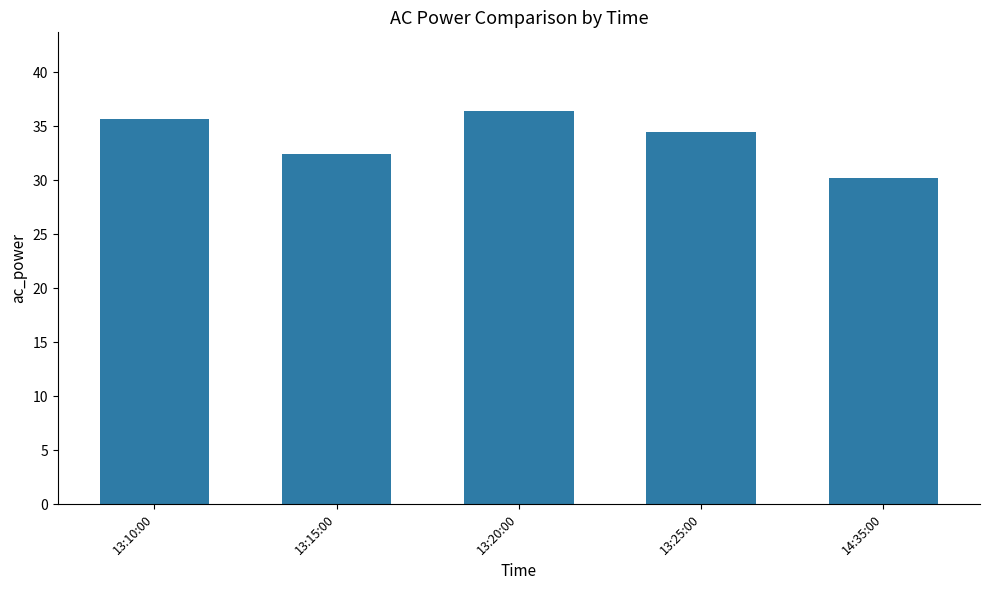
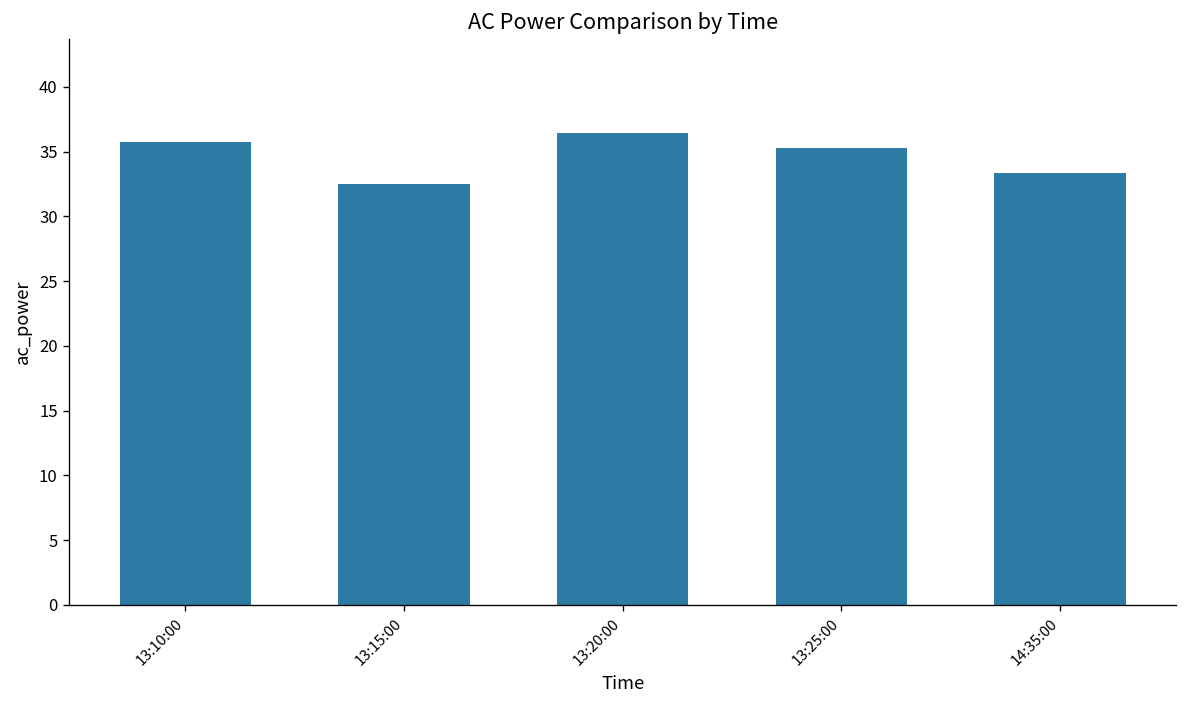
  {
    "13:10:00": 35.7,
    "13:15:00": 32.5,
    "13:20:00": 36.4,
-   "13:25:00": 34.5,
-   "14:35:00": 30.3
+   "13:25:00": 35.3,
+   "14:35:00": 33.4
  }
